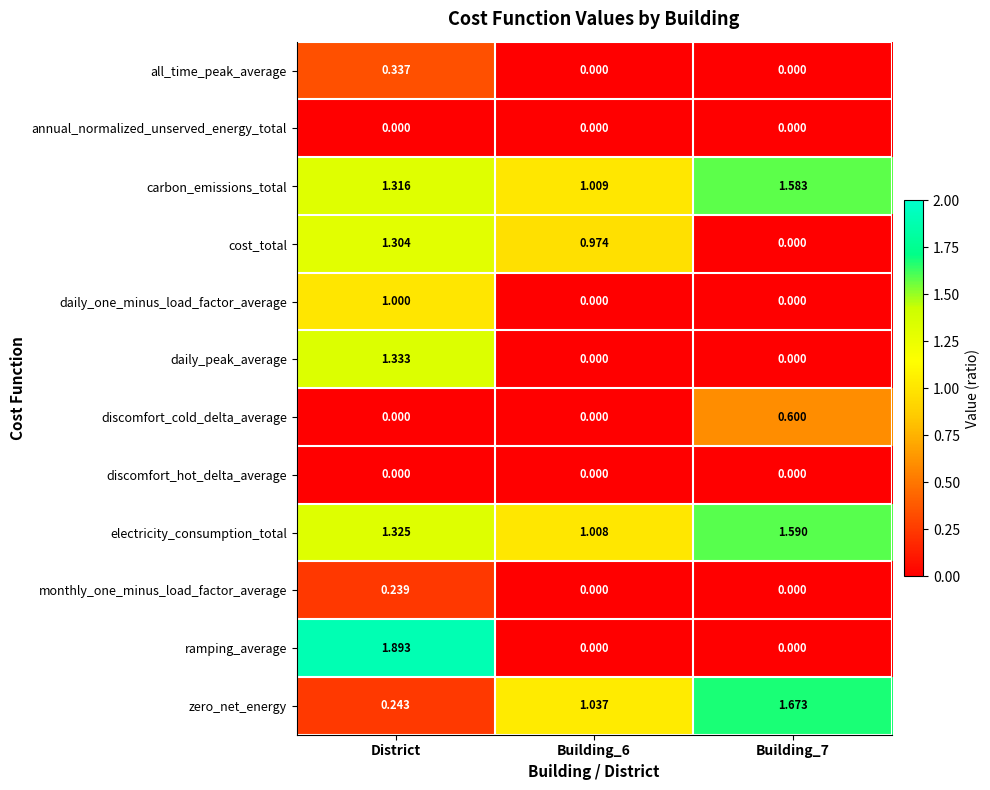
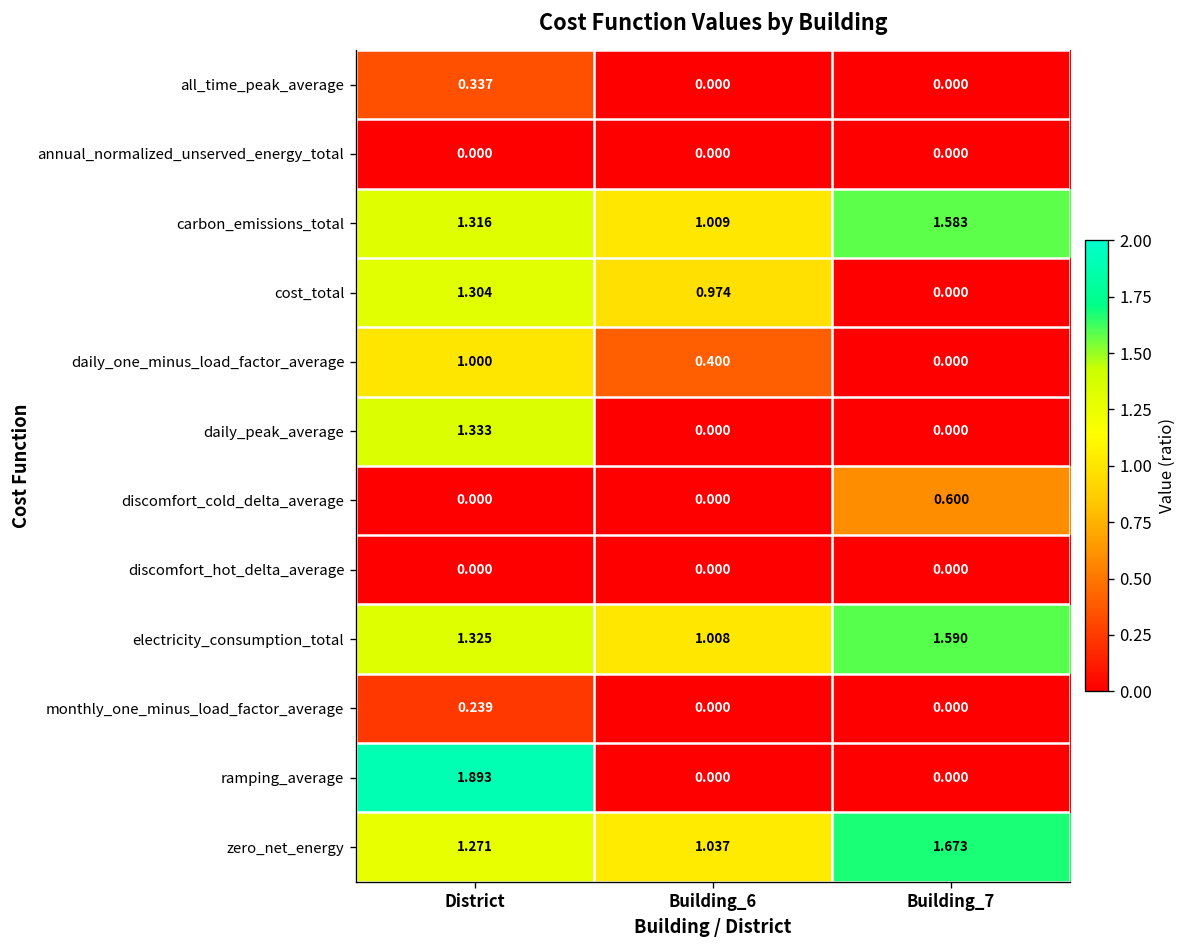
  {
    "all_time_peak_average": {
      "District": 0.337,
      "Building_6": 0.000,
      "Building_7": 0.000
    },
    "annual_normalized_unserved_energy_total": {
      "District": 0.000,
      "Building_6": 0.000,
      "Building_7": 0.000
    },
    "carbon_emissions_total": {
      "District": 1.316,
      "Building_6": 1.009,
      "Building_7": 1.583
    },
    "cost_total": {
      "District": 1.304,
      "Building_6": 0.974,
      "Building_7": 0.000
    },
    "daily_one_minus_load_factor_average": {
      "District": 1.000,
-     "Building_6": 0.000,
+     "Building_6": 0.400,
      "Building_7": 0.000
    },
    "daily_peak_average": {
      "District": 1.333,
      "Building_6": 0.000,
      "Building_7": 0.000
    },
    "discomfort_cold_delta_average": {
      "District": 0.000,
      "Building_6": 0.000,
      "Building_7": 0.600
    },
    "discomfort_hot_delta_average": {
      "District": 0.000,
      "Building_6": 0.000,
      "Building_7": 0.000
    },
    "electricity_consumption_total": {
      "District": 1.325,
      "Building_6": 1.008,
      "Building_7": 1.590
    },
    "monthly_one_minus_load_factor_average": {
      "District": 0.239,
      "Building_6": 0.000,
      "Building_7": 0.000
    },
    "ramping_average": {
      "District": 1.893,
      "Building_6": 0.000,
      "Building_7": 0.000
    },
    "zero_net_energy": {
-     "District": 0.243,
+     "District": 1.271,
      "Building_6": 1.037,
      "Building_7": 1.673
    }
  }
